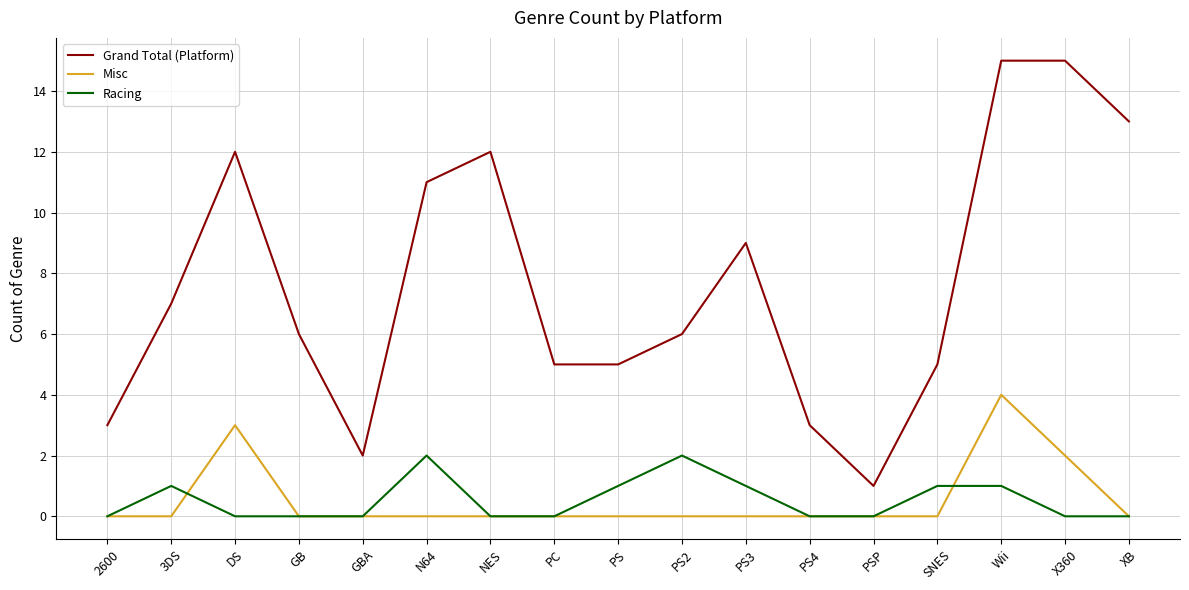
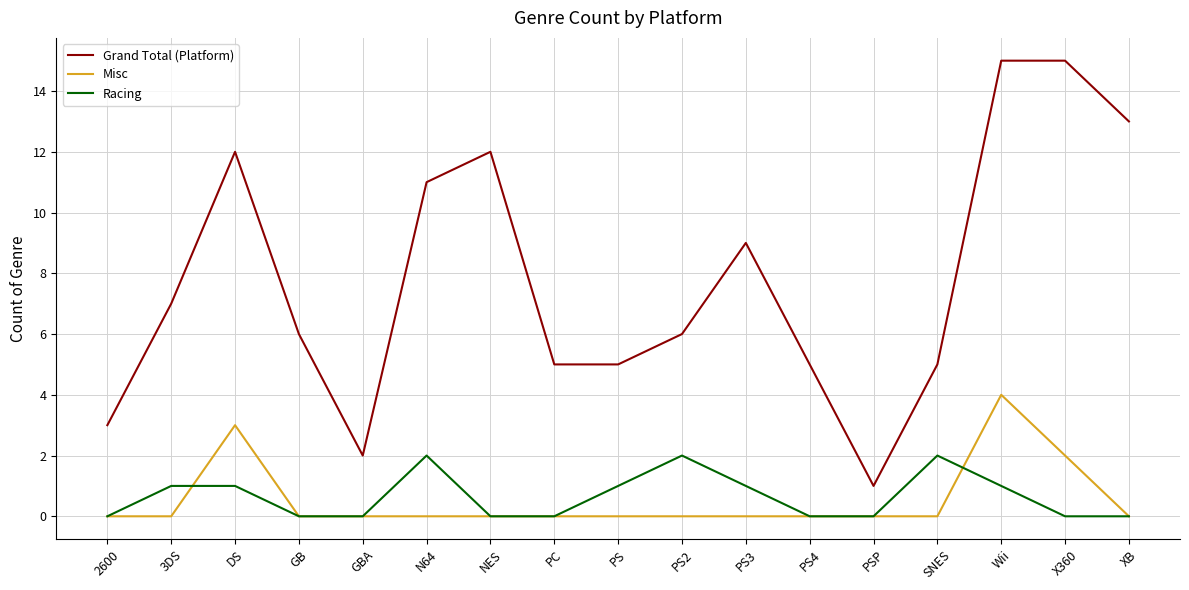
  {
    "Grand Total (Platform)": {
      "2600": 3,
      "3DS": 7,
      "DS": 12,
      "GB": 6,
      "GBA": 2,
      "N64": 11,
      "NES": 12,
      "PC": 5,
      "PS": 5,
      "PS2": 6,
      "PS3": 9,
-     "PS4": 3,
+     "PS4": 5,
      "PSP": 1,
      "SNES": 5,
      "Wii": 15,
      "X360": 15,
      "XB": 13
    },
    "Misc": {
      "3DS": 0,
      "DS": 3,
      "N64": 0,
      "PS": 0,
      "PS2": 0,
      "PS3": 0,
      "SNES": 0,
      "Wii": 4,
      "X360": 2
    },
    "Racing": {
      "3DS": 1,
-     "DS": 0,
+     "DS": 1,
      "N64": 2,
      "PS": 1,
      "PS2": 2,
      "PS3": 1,
-     "SNES": 1,
+     "SNES": 2,
      "Wii": 1,
      "X360": 0
    }
  }
